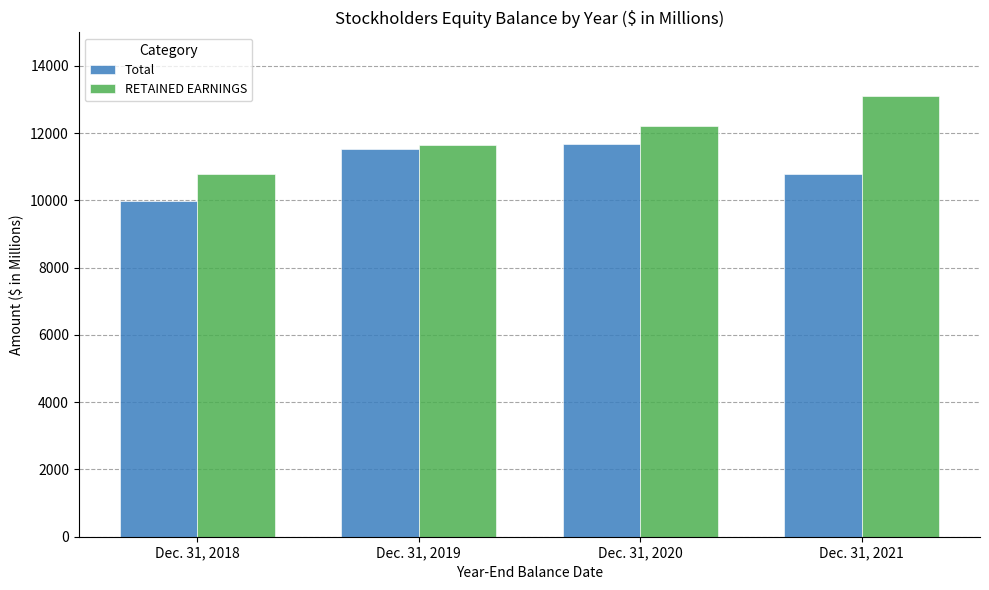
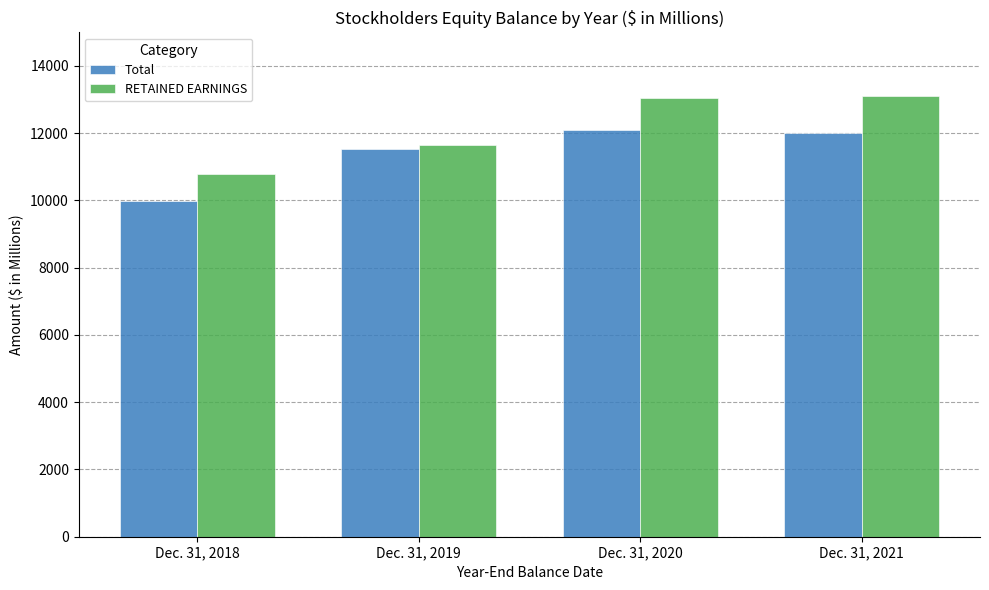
  {
    "Total": {
      "Dec. 31, 2018": 10000,
      "Dec. 31, 2019": 11500,
-     "Dec. 31, 2020": 11700,
-     "Dec. 31, 2021": 10800
+     "Dec. 31, 2020": 12100,
+     "Dec. 31, 2021": 12000
    },
    "RETAINED EARNINGS": {
      "Dec. 31, 2018": 10800,
      "Dec. 31, 2019": 11700,
-     "Dec. 31, 2020": 12200,
+     "Dec. 31, 2020": 13100,
      "Dec. 31, 2021": 13100
    }
  }
